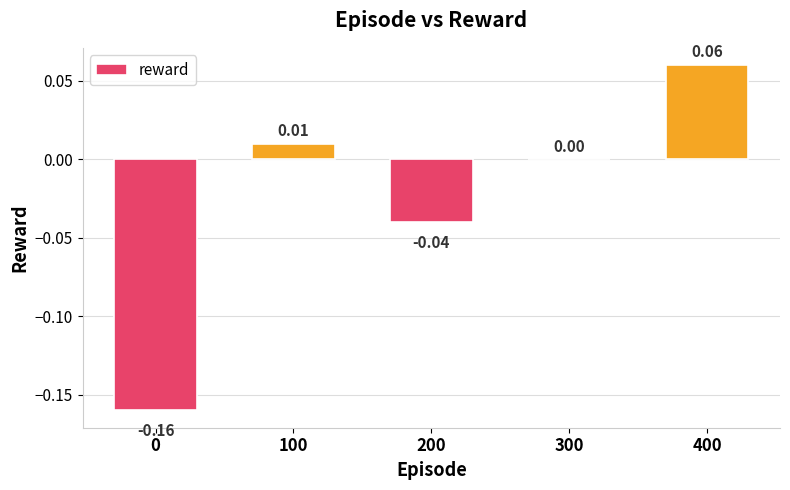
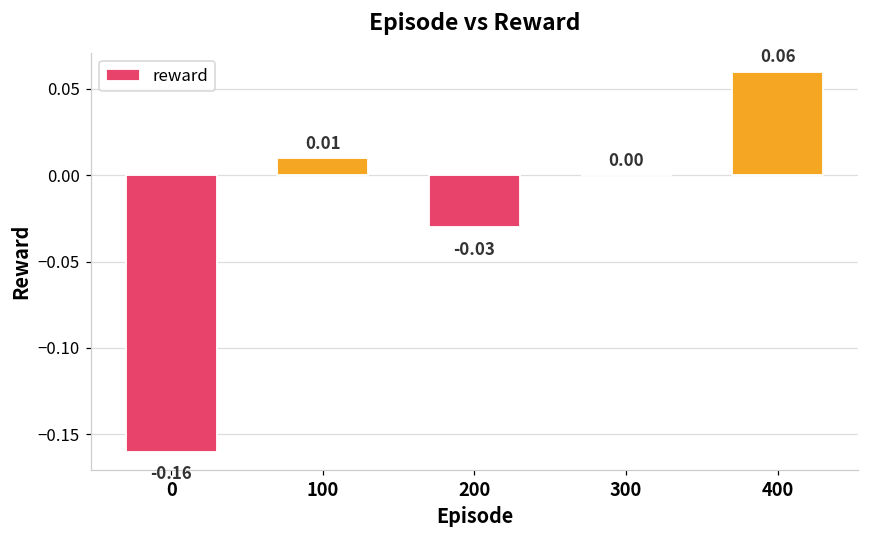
  {
    "0": -0.16,
    "100": 0.01,
-   "200": -0.04,
+   "200": -0.03,
    "300": 0.00,
    "400": 0.06
  }
